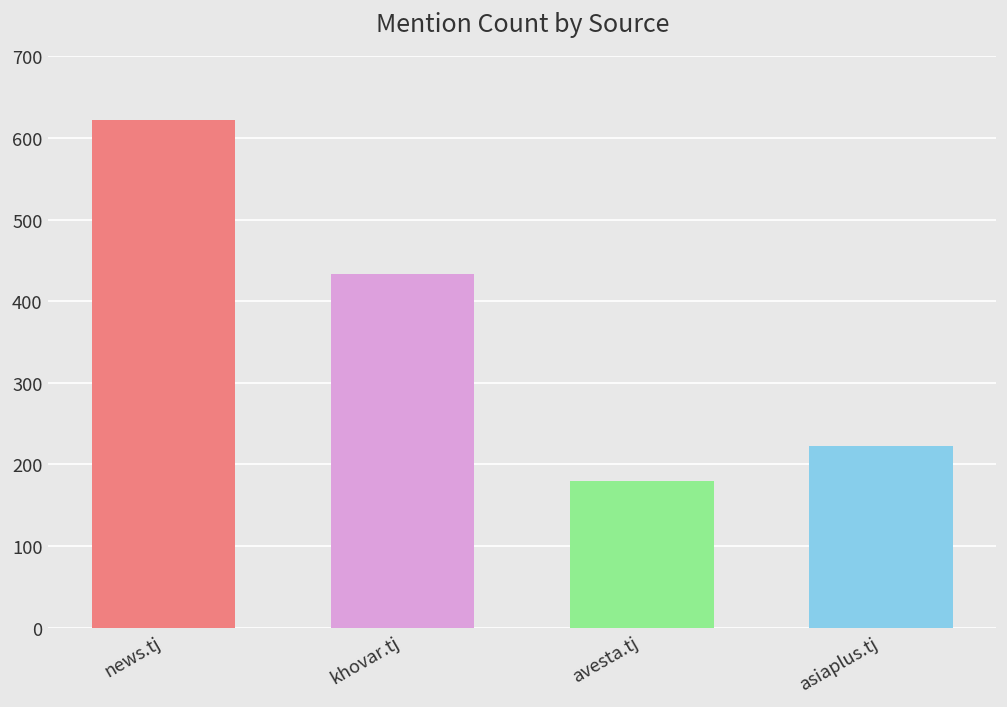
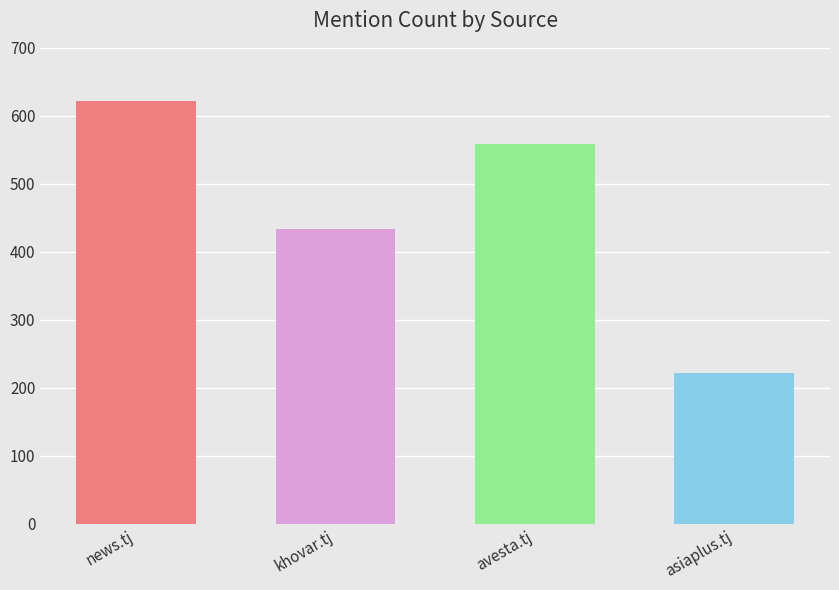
  {
    "news.tj": 620,
    "khovar.tj": 430,
-   "avesta.tj": 180,
+   "avesta.tj": 560,
    "asiaplus.tj": 220
  }
